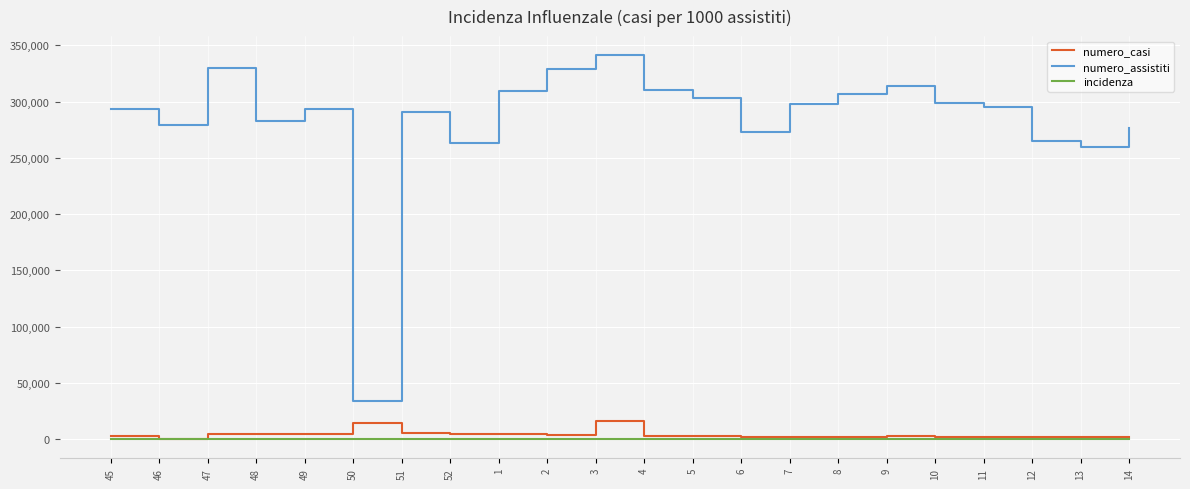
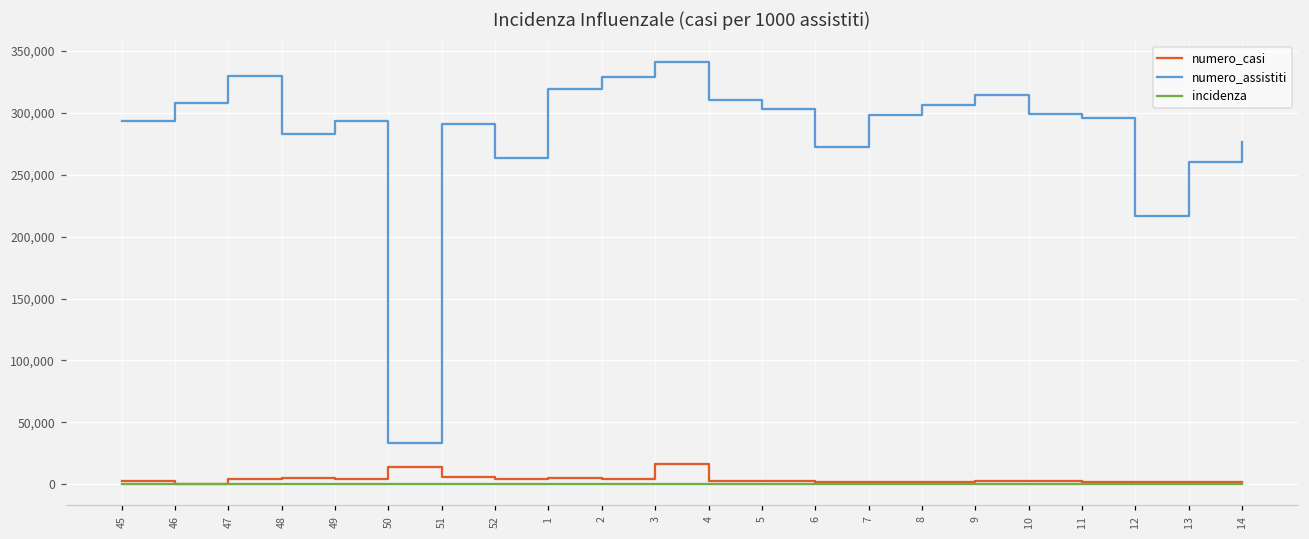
  {
    "numero_casi": {
      "45": "3,000",
      "47": "4,000",
      "48": "5,000",
      "49": "4,000",
      "50": "14,000",
      "51": "6,000",
      "52": "5,000",
      "1": "5,000",
      "2": "4,000",
      "3": "16,000",
      "4": "3,000",
      "5": "2,000",
      "9": "2,000"
    },
    "numero_assistiti": {
      "45": "293,000",
-     "46": "280,000",
+     "46": "308,000",
      "47": "330,000",
      "48": "283,000",
      "49": "294,000",
      "50": "34,000",
      "51": "291,000",
      "52": "264,000",
-     "1": "310,000",
+     "1": "319,000",
      "2": "329,000",
      "3": "341,000",
      "4": "310,000",
      "5": "303,000",
      "6": "273,000",
      "7": "298,000",
      "8": "307,000",
      "9": "314,000",
      "10": "299,000",
      "11": "296,000",
-     "12": "265,000",
+     "12": "217,000",
      "13": "260,000",
      "14": "276,000"
    },
    "incidenza": {
      "45": "0",
      "47": "0",
      "48": "0",
      "49": "0",
      "50": "0",
      "51": "0",
      "52": "0",
      "1": "0",
      "2": "0",
      "3": "0",
      "4": "0",
      "5": "0",
      "9": "0"
    }
  }
